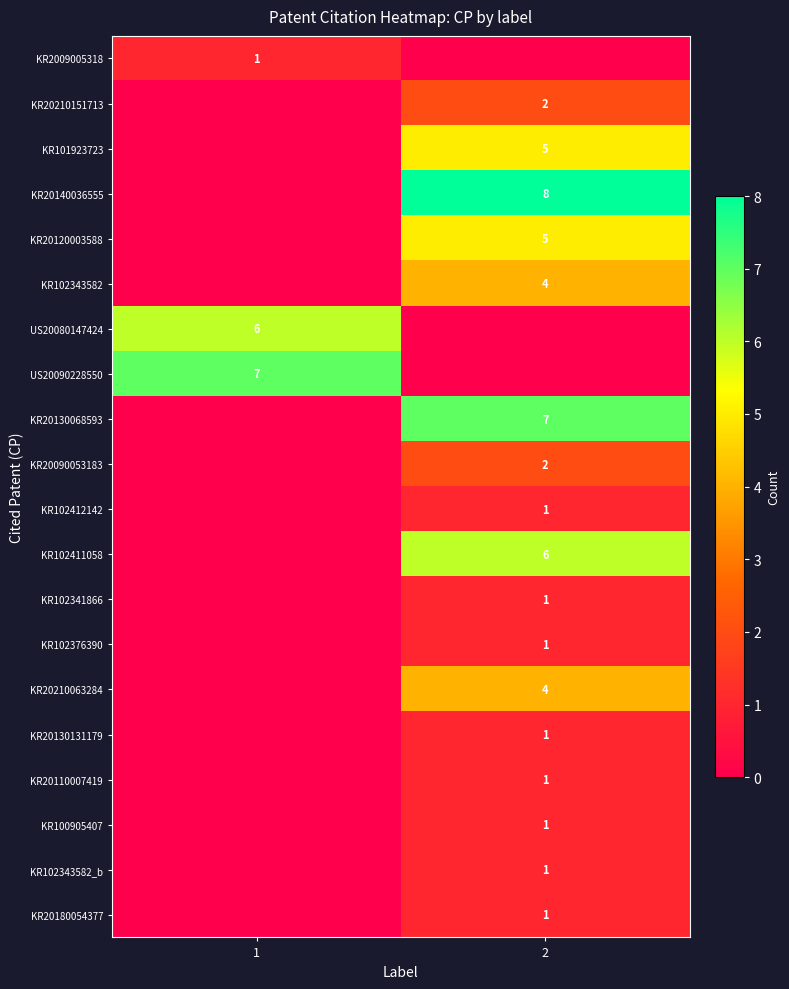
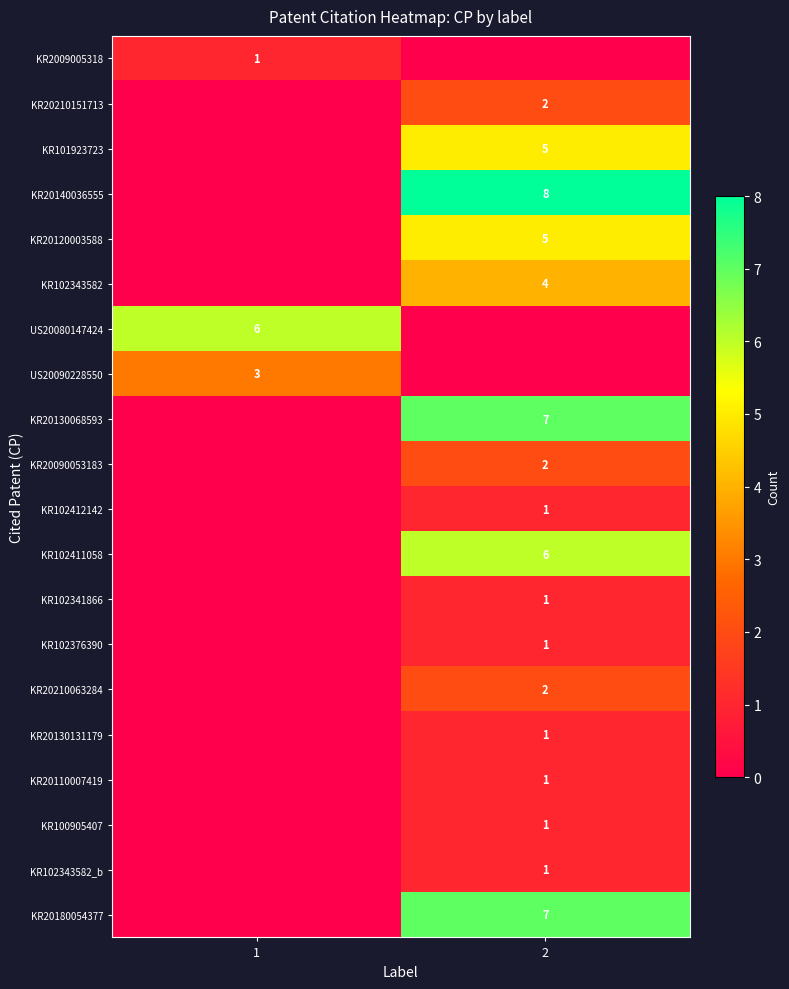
  {
    "KR2009005318": {
      "1": 1
    },
    "KR20210151713": {
      "2": 2
    },
    "KR101923723": {
      "2": 5
    },
    "KR20140036555": {
      "2": 8
    },
    "KR20120003588": {
      "2": 5
    },
    "KR102343582": {
      "2": 4
    },
    "US20080147424": {
      "1": 6
    },
    "US20090228550": {
-     "1": 7
+     "1": 3
    },
    "KR20130068593": {
      "2": 7
    },
    "KR20090053183": {
      "2": 2
    },
    "KR102412142": {
      "2": 1
    },
    "KR102411058": {
      "2": 6
    },
    "KR102341866": {
      "2": 1
    },
    "KR102376390": {
      "2": 1
    },
    "KR20210063284": {
-     "2": 4
+     "2": 2
    },
    "KR20130131179": {
      "2": 1
    },
    "KR20110007419": {
      "2": 1
    },
    "KR100905407": {
      "2": 1
    },
    "KR102343582_b": {
      "2": 1
    },
    "KR20180054377": {
-     "2": 1
+     "2": 7
    }
  }
